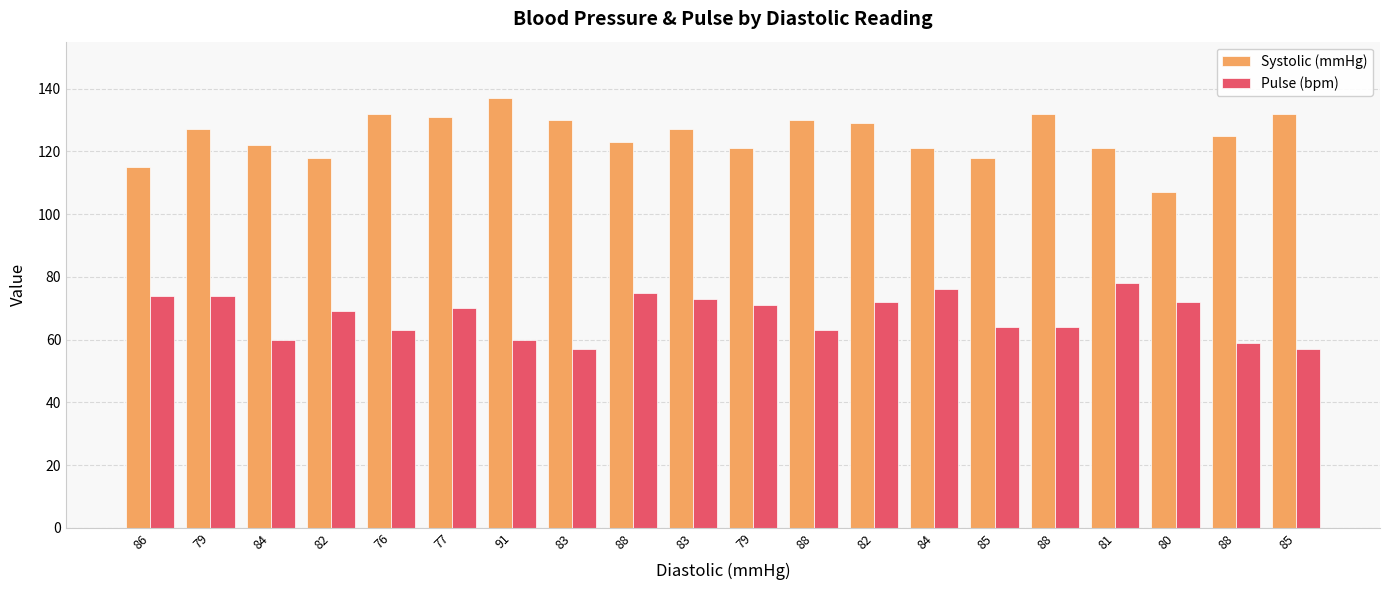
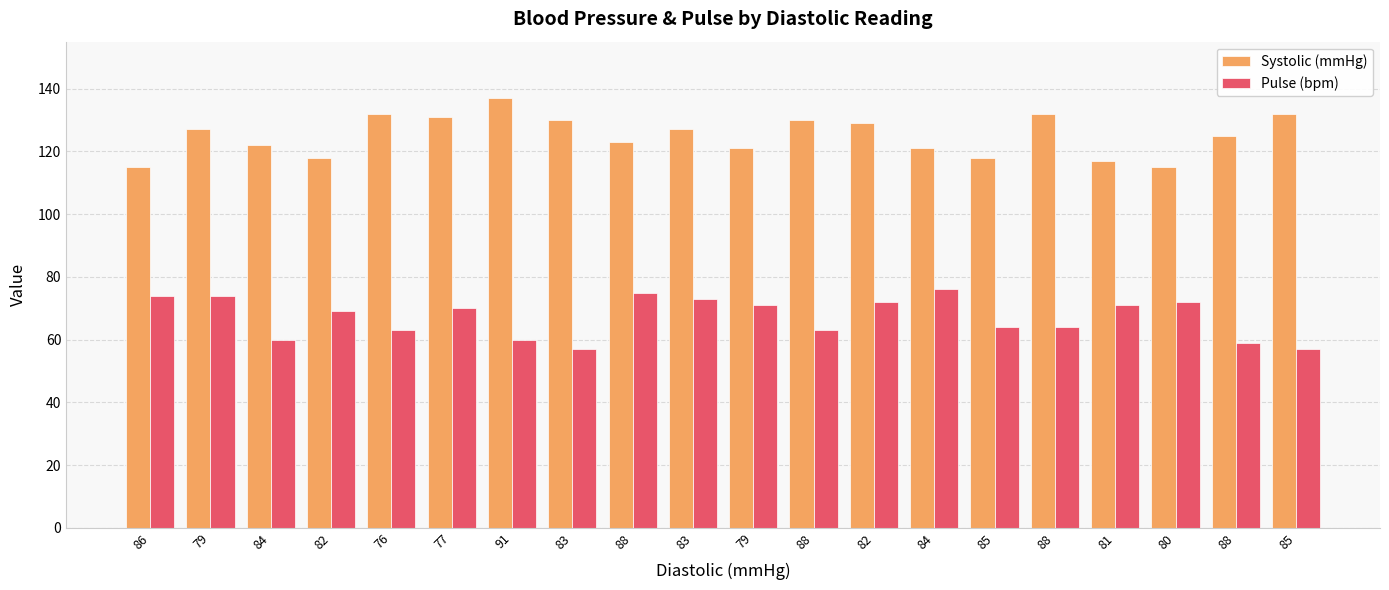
  {
    "Systolic (mmHg)": {
      "86": 115,
      "76": 132,
      "77": 131,
      "91": 137,
-     "81": 121,
-     "80": 107
+     "81": 117,
+     "80": 115
    },
    "Pulse (bpm)": {
      "86": 74,
      "76": 63,
      "77": 70,
      "91": 60,
-     "81": 78,
+     "81": 71,
      "80": 72
    }
  }
